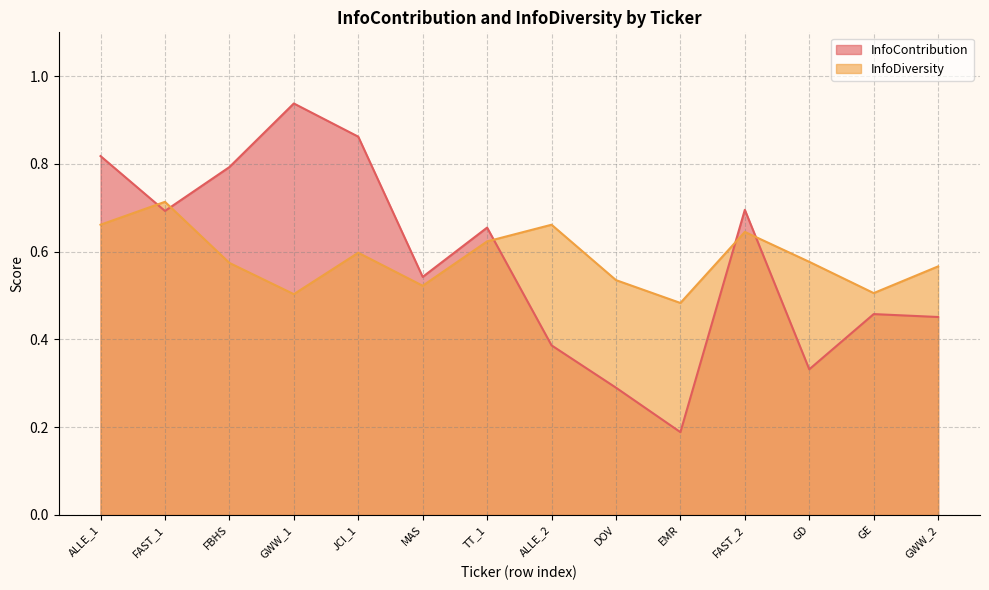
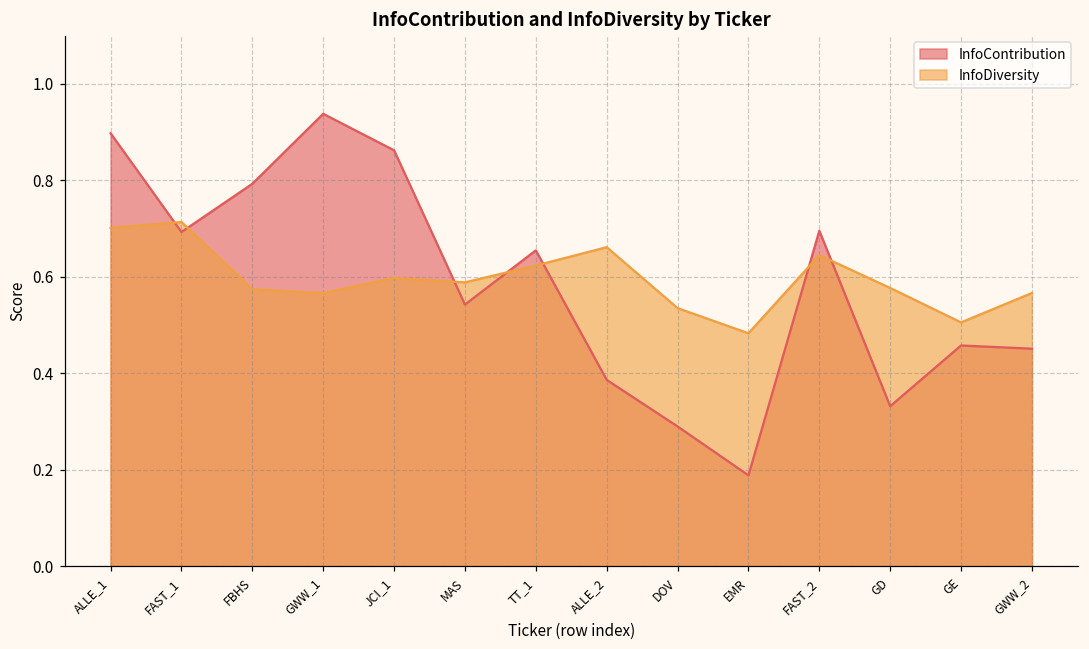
  {
    "InfoContribution": {
-     "ALLE_1": 0.82,
+     "ALLE_1": 0.90,
      "FAST_1": 0.69,
      "FBHS": 0.79,
      "GWW_1": 0.94,
      "JCI_1": 0.86,
      "MAS": 0.54,
      "TT_1": 0.65,
      "ALLE_2": 0.39,
      "DOV": 0.29,
      "EMR": 0.19,
      "FAST_2": 0.70,
      "GD": 0.33,
      "GE": 0.46,
      "GWW_2": 0.45
    },
    "InfoDiversity": {
-     "ALLE_1": 0.66,
+     "ALLE_1": 0.70,
      "FAST_1": 0.71,
      "FBHS": 0.57,
-     "GWW_1": 0.50,
+     "GWW_1": 0.57,
      "JCI_1": 0.60,
-     "MAS": 0.52,
+     "MAS": 0.59,
      "TT_1": 0.62,
      "ALLE_2": 0.66,
      "DOV": 0.54,
      "EMR": 0.48,
      "FAST_2": 0.65,
      "GD": 0.58,
      "GE": 0.51,
      "GWW_2": 0.57
    }
  }
